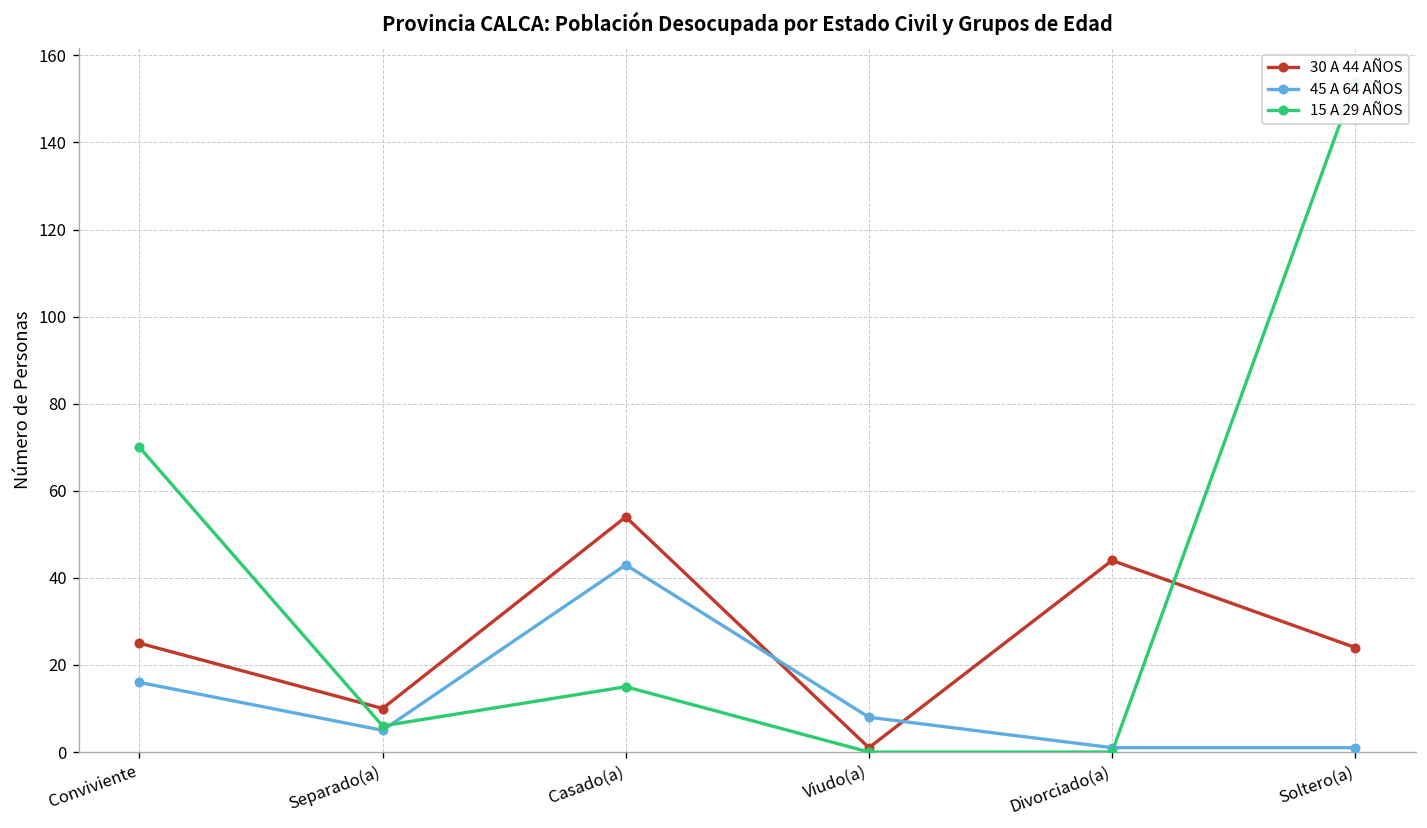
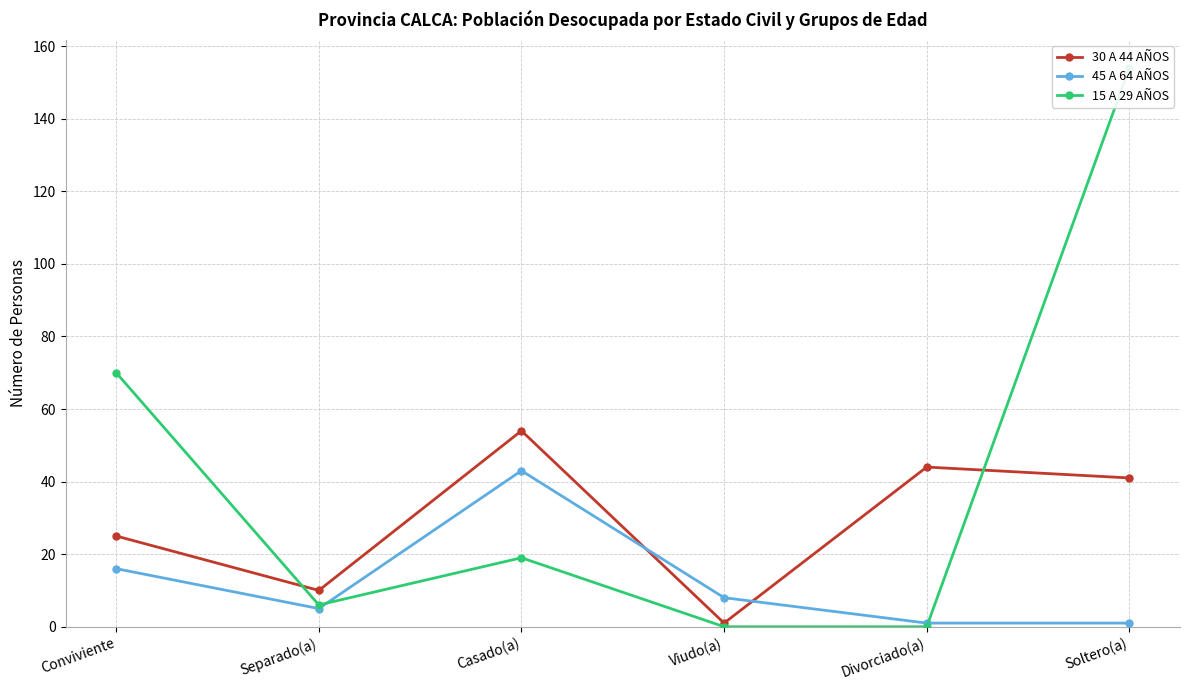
  {
    "30 A 44 AÑOS": {
      "Conviviente": 25,
      "Separado(a)": 10,
      "Casado(a)": 54,
      "Viudo(a)": 1,
      "Divorciado(a)": 44,
-     "Soltero(a)": 24
+     "Soltero(a)": 41
    },
    "45 A 64 AÑOS": {
      "Conviviente": 16,
      "Separado(a)": 5,
      "Casado(a)": 43,
      "Viudo(a)": 8,
      "Divorciado(a)": 1,
      "Soltero(a)": 1
    },
    "15 A 29 AÑOS": {
      "Conviviente": 70,
      "Separado(a)": 6,
-     "Casado(a)": 15,
+     "Casado(a)": 19,
      "Viudo(a)": 0,
      "Divorciado(a)": 0
    }
  }
